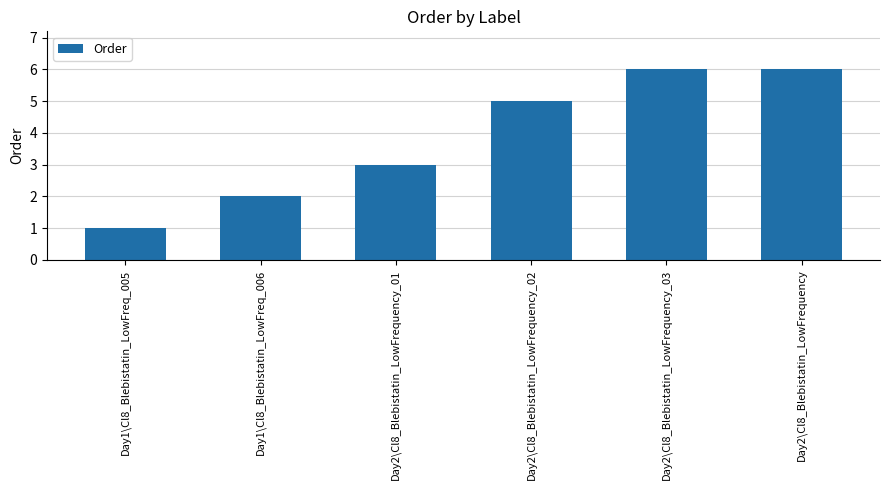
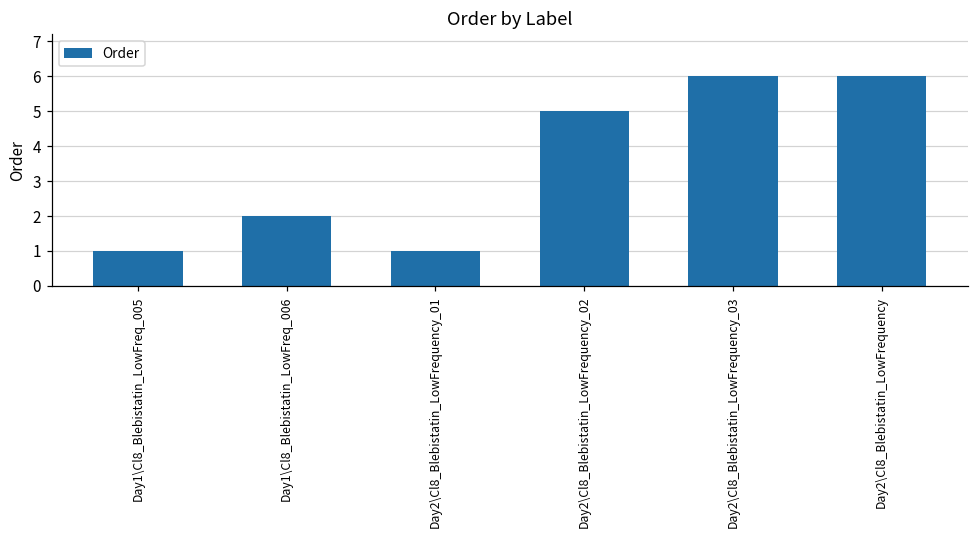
  {
    "Day1\\Cl8_Blebistatin_LowFreq_005": 1,
    "Day1\\Cl8_Blebistatin_LowFreq_006": 2,
-   "Day2\\Cl8_Blebistatin_LowFrequency_01": 3,
+   "Day2\\Cl8_Blebistatin_LowFrequency_01": 1,
    "Day2\\Cl8_Blebistatin_LowFrequency_02": 5,
    "Day2\\Cl8_Blebistatin_LowFrequency_03": 6,
    "Day2\\Cl8_Blebistatin_LowFrequency": 6
  }
